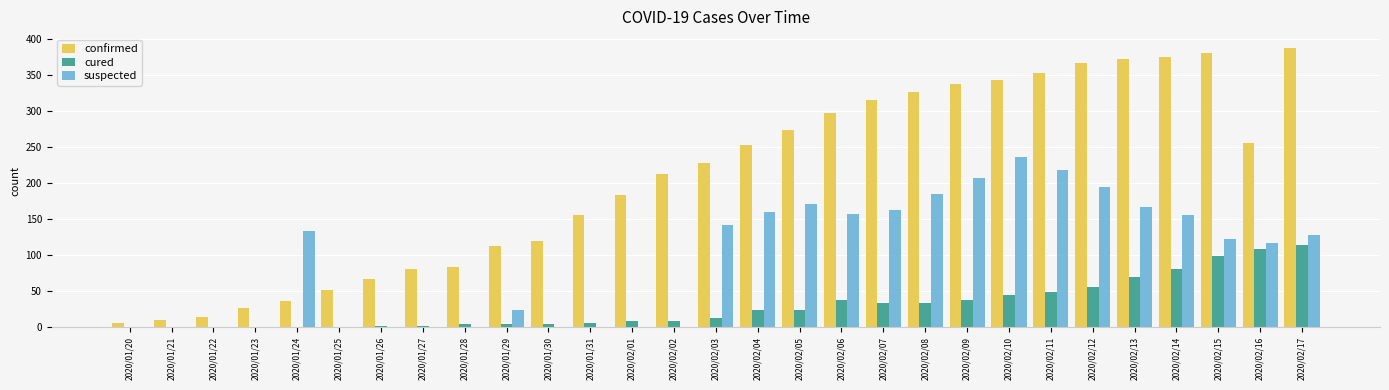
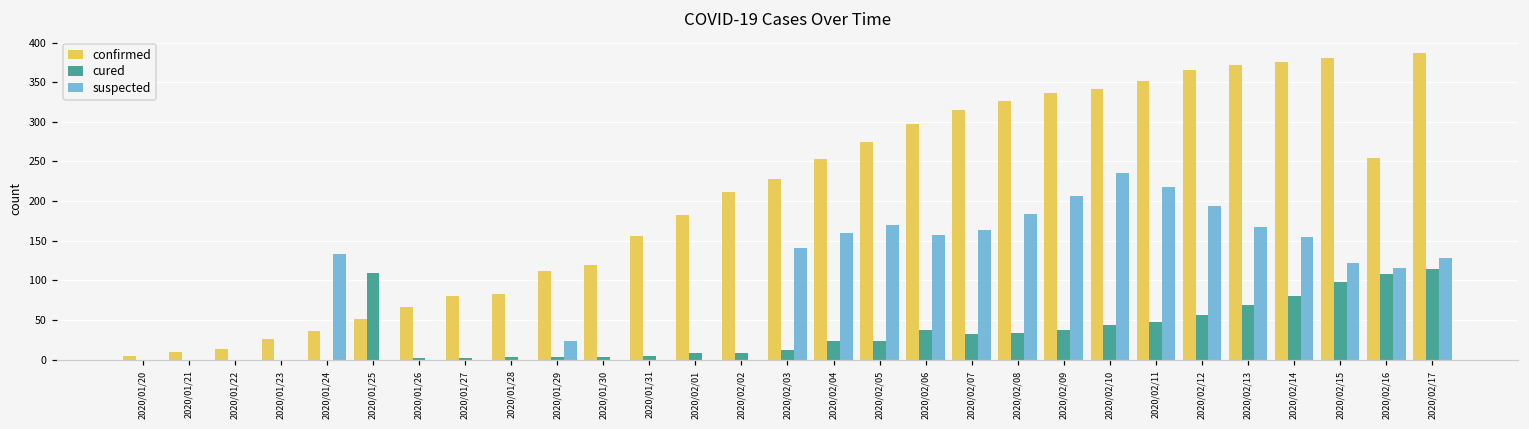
  {
    "confirmed": {
      "2020/01/20": 10,
      "2020/01/21": 10,
      "2020/01/22": 10,
      "2020/01/23": 30,
      "2020/01/24": 40,
      "2020/01/25": 50,
      "2020/01/26": 70,
      "2020/01/27": 80,
      "2020/01/28": 80,
      "2020/01/29": 110,
      "2020/01/30": 120,
      "2020/01/31": 160,
      "2020/02/01": 180,
      "2020/02/02": 210,
      "2020/02/03": 230,
      "2020/02/04": 250,
      "2020/02/05": 270,
      "2020/02/06": 300,
      "2020/02/07": 320,
      "2020/02/08": 330,
      "2020/02/09": 340,
      "2020/02/10": 340,
      "2020/02/11": 350,
      "2020/02/12": 370,
      "2020/02/13": 370,
      "2020/02/14": 380,
      "2020/02/15": 380,
      "2020/02/16": 260,
      "2020/02/17": 390
    },
    "cured": {
      "2020/01/20": 0,
      "2020/01/21": 0,
      "2020/01/22": 0,
      "2020/01/23": 0,
      "2020/01/24": 0,
-     "2020/01/25": 0,
+     "2020/01/25": 110,
      "2020/01/28": 0,
      "2020/01/29": 0,
      "2020/01/30": 0,
      "2020/01/31": 10,
      "2020/02/01": 10,
      "2020/02/02": 10,
      "2020/02/03": 10,
      "2020/02/04": 20,
      "2020/02/05": 20,
      "2020/02/06": 40,
      "2020/02/07": 30,
      "2020/02/08": 30,
      "2020/02/09": 40,
      "2020/02/10": 40,
      "2020/02/11": 50,
      "2020/02/12": 60,
      "2020/02/13": 70,
      "2020/02/14": 80,
      "2020/02/15": 100,
      "2020/02/16": 110,
      "2020/02/17": 110
    },
    "suspected": {
      "2020/01/20": 0,
      "2020/01/21": 0,
      "2020/01/22": 0,
      "2020/01/23": 0,
      "2020/01/24": 130,
      "2020/01/25": 0,
      "2020/01/26": 0,
      "2020/01/27": 0,
      "2020/01/28": 0,
      "2020/01/29": 20,
      "2020/01/30": 0,
      "2020/01/31": 0,
      "2020/02/01": 0,
      "2020/02/02": 0,
      "2020/02/03": 140,
      "2020/02/04": 160,
      "2020/02/05": 170,
      "2020/02/06": 160,
      "2020/02/07": 160,
      "2020/02/08": 180,
      "2020/02/09": 210,
      "2020/02/10": 240,
      "2020/02/11": 220,
      "2020/02/12": 190,
      "2020/02/13": 170,
      "2020/02/14": 160,
      "2020/02/15": 120,
      "2020/02/16": 120,
      "2020/02/17": 130
    }
  }
